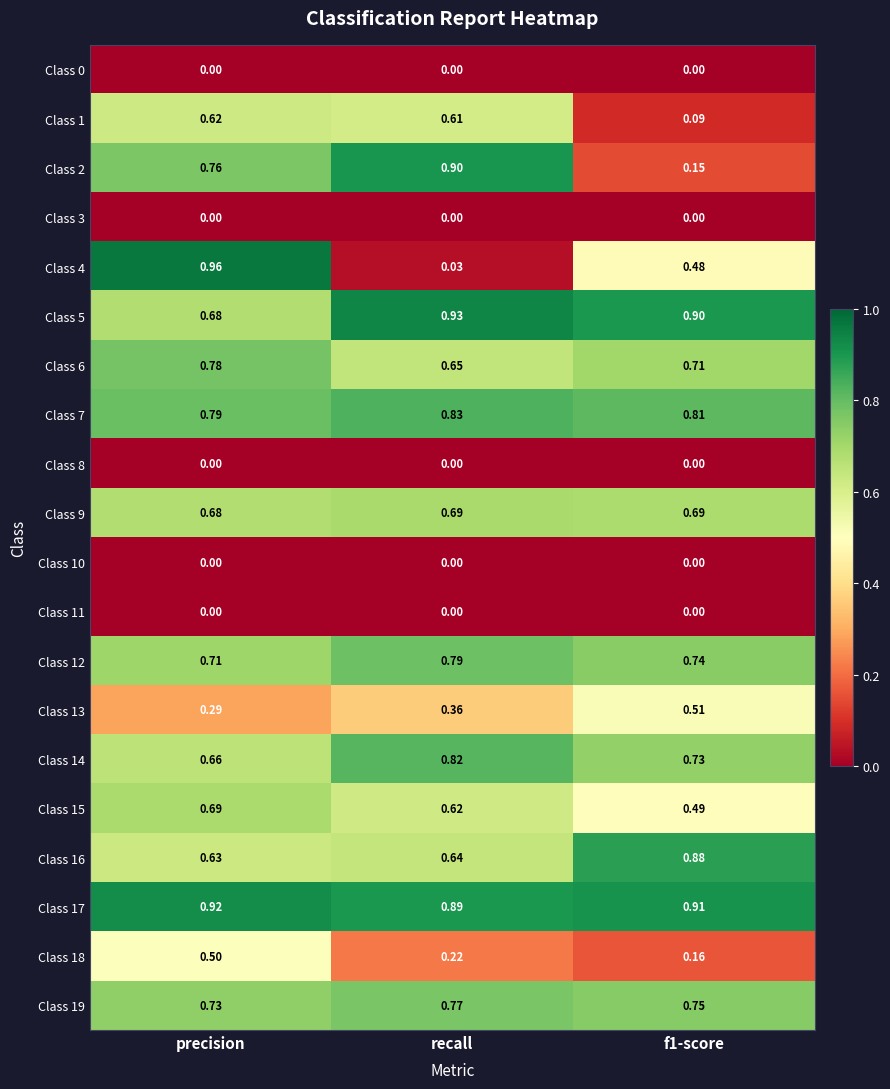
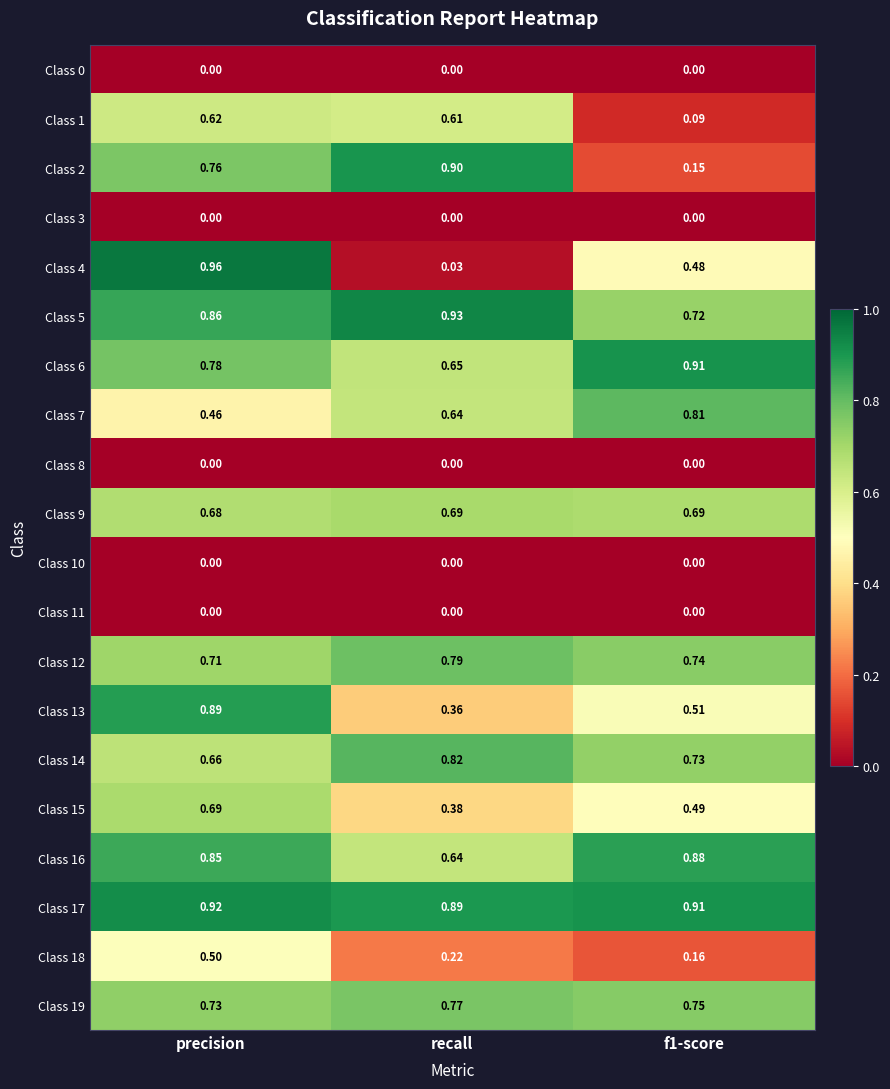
  {
    "Class 0": {
      "precision": 0.00,
      "recall": 0.00,
      "f1-score": 0.00
    },
    "Class 1": {
      "precision": 0.62,
      "recall": 0.61,
      "f1-score": 0.09
    },
    "Class 2": {
      "precision": 0.76,
      "recall": 0.90,
      "f1-score": 0.15
    },
    "Class 3": {
      "precision": 0.00,
      "recall": 0.00,
      "f1-score": 0.00
    },
    "Class 4": {
      "precision": 0.96,
      "recall": 0.03,
      "f1-score": 0.48
    },
    "Class 5": {
-     "precision": 0.68,
+     "precision": 0.86,
      "recall": 0.93,
-     "f1-score": 0.90
+     "f1-score": 0.72
    },
    "Class 6": {
      "precision": 0.78,
      "recall": 0.65,
-     "f1-score": 0.71
+     "f1-score": 0.91
    },
    "Class 7": {
-     "precision": 0.79,
-     "recall": 0.83,
+     "precision": 0.46,
+     "recall": 0.64,
      "f1-score": 0.81
    },
    "Class 8": {
      "precision": 0.00,
      "recall": 0.00,
      "f1-score": 0.00
    },
    "Class 9": {
      "precision": 0.68,
      "recall": 0.69,
      "f1-score": 0.69
    },
    "Class 10": {
      "precision": 0.00,
      "recall": 0.00,
      "f1-score": 0.00
    },
    "Class 11": {
      "precision": 0.00,
      "recall": 0.00,
      "f1-score": 0.00
    },
    "Class 12": {
      "precision": 0.71,
      "recall": 0.79,
      "f1-score": 0.74
    },
    "Class 13": {
-     "precision": 0.29,
+     "precision": 0.89,
      "recall": 0.36,
      "f1-score": 0.51
    },
    "Class 14": {
      "precision": 0.66,
      "recall": 0.82,
      "f1-score": 0.73
    },
    "Class 15": {
      "precision": 0.69,
-     "recall": 0.62,
+     "recall": 0.38,
      "f1-score": 0.49
    },
    "Class 16": {
-     "precision": 0.63,
+     "precision": 0.85,
      "recall": 0.64,
      "f1-score": 0.88
    },
    "Class 17": {
      "precision": 0.92,
      "recall": 0.89,
      "f1-score": 0.91
    },
    "Class 18": {
      "precision": 0.50,
      "recall": 0.22,
      "f1-score": 0.16
    },
    "Class 19": {
      "precision": 0.73,
      "recall": 0.77,
      "f1-score": 0.75
    }
  }
